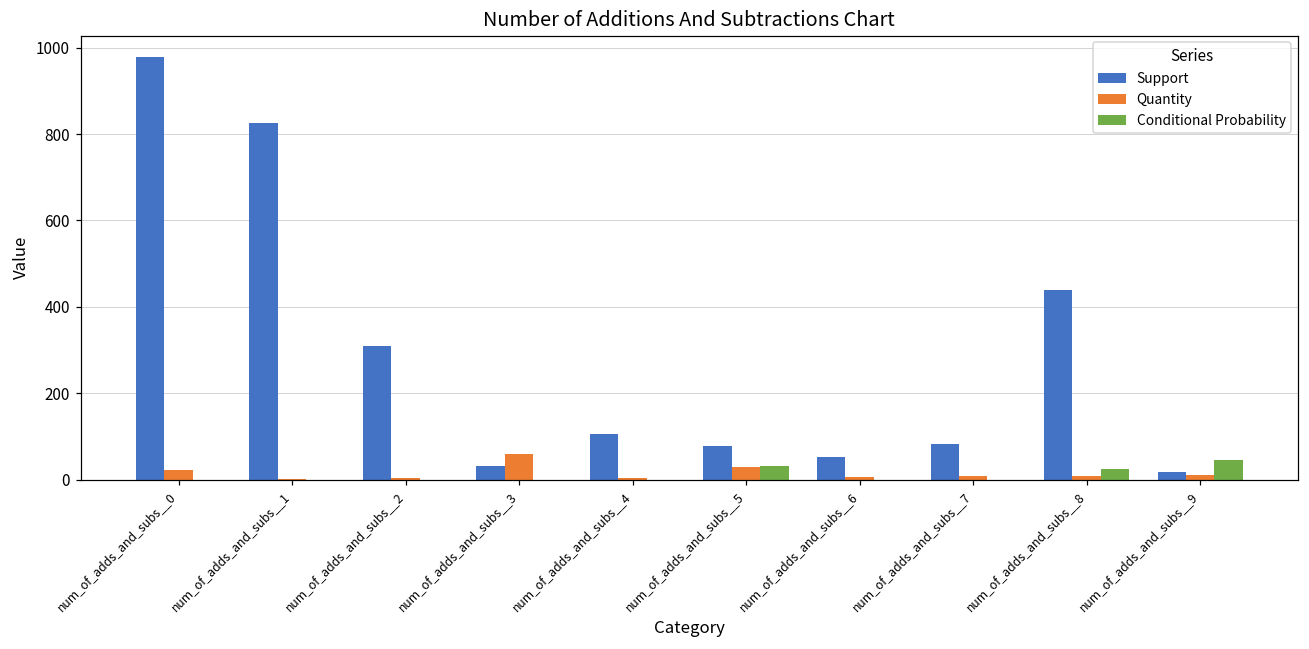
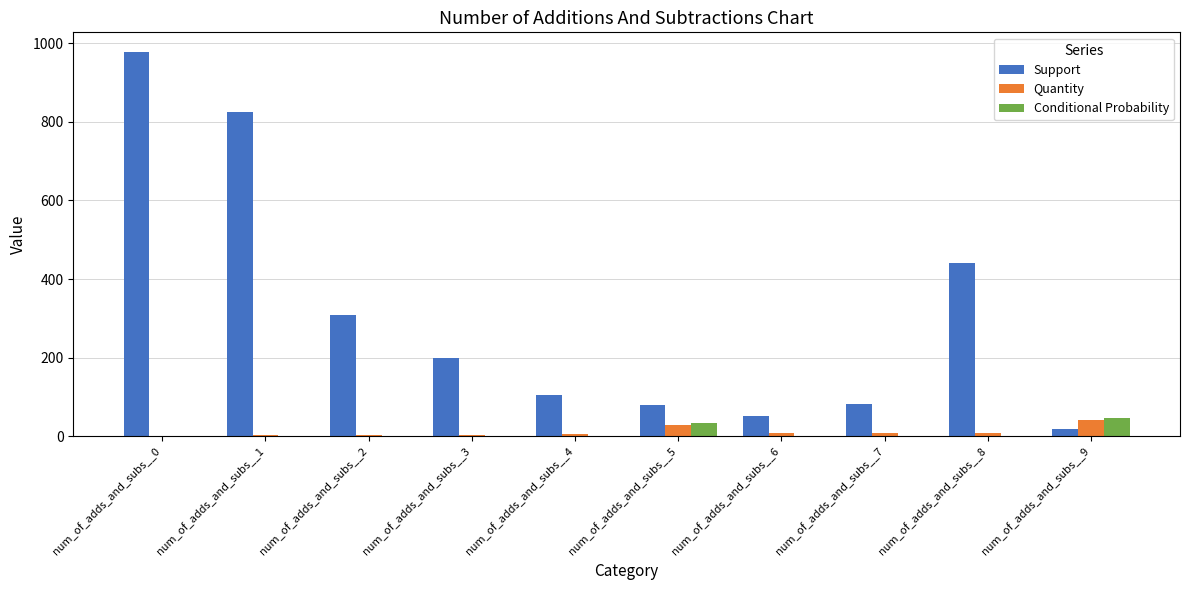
  {
    "Support": {
      "num_of_adds_and_subs__0": 980,
      "num_of_adds_and_subs__1": 830,
      "num_of_adds_and_subs__2": 310,
-     "num_of_adds_and_subs__3": 30,
+     "num_of_adds_and_subs__3": 200,
      "num_of_adds_and_subs__4": 110,
      "num_of_adds_and_subs__5": 80,
      "num_of_adds_and_subs__6": 50,
      "num_of_adds_and_subs__7": 80,
      "num_of_adds_and_subs__8": 440,
      "num_of_adds_and_subs__9": 20
    },
    "Quantity": {
-     "num_of_adds_and_subs__0": 20,
-     "num_of_adds_and_subs__3": 60,
+     "num_of_adds_and_subs__0": 0,
+     "num_of_adds_and_subs__3": 0,
      "num_of_adds_and_subs__5": 30,
      "num_of_adds_and_subs__6": 10,
      "num_of_adds_and_subs__7": 10,
      "num_of_adds_and_subs__8": 10,
-     "num_of_adds_and_subs__9": 10
+     "num_of_adds_and_subs__9": 40
    },
    "Conditional Probability": {
      "num_of_adds_and_subs__5": 30,
-     "num_of_adds_and_subs__8": 30,
+     "num_of_adds_and_subs__8": 0,
      "num_of_adds_and_subs__9": 50
    }
  }
